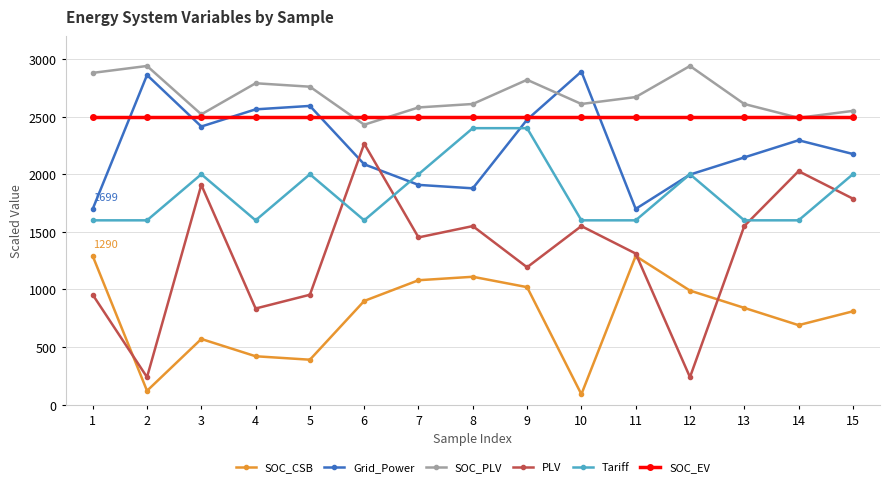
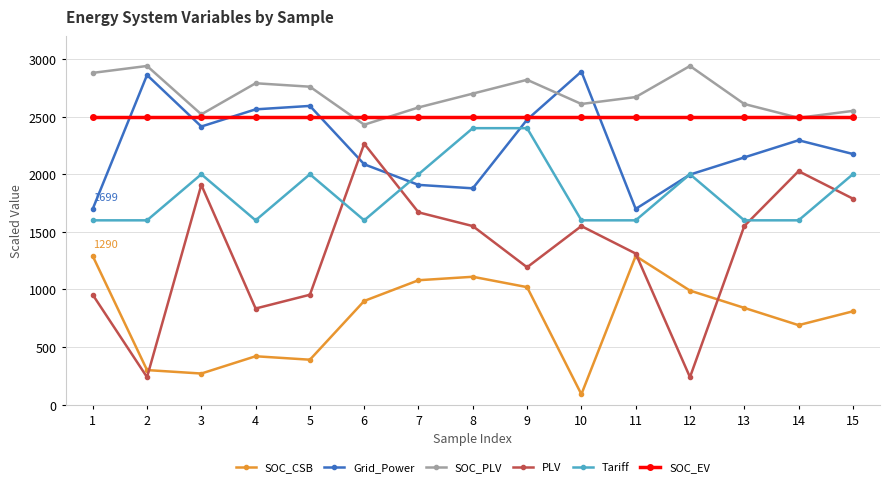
  {
    "SOC_CSB": {
-     "2": 120,
-     "3": 570,
+     "2": 300,
+     "3": 270,
      "4": 420,
      "5": 390,
      "6": 900,
      "7": 1080,
      "8": 1110,
      "9": 1020,
      "10": 90,
      "12": 990,
      "13": 840,
      "14": 690,
      "15": 810
    },
    "Grid_Power": {
      "1": 1699
    },
    "SOC_PLV": {
      "1": 2880,
      "2": 2940,
      "4": 2790,
      "5": 2760,
      "6": 2430,
      "7": 2580,
-     "8": 2610,
+     "8": 2700,
      "9": 2820,
      "10": 2610,
      "11": 2670,
      "12": 2940,
      "13": 2610,
      "15": 2550
    },
    "PLV": {
      "1": 950,
      "2": 240,
      "3": 1910,
      "4": 830,
      "5": 950,
      "6": 2270,
-     "7": 1450,
+     "7": 1670,
      "8": 1550,
      "9": 1190,
      "10": 1550,
      "12": 240,
      "13": 1550,
      "14": 2030,
      "15": 1790
    },
    "Tariff": {
      "1": 1600,
      "2": 1600,
      "3": 2000,
      "4": 1600,
      "5": 2000,
      "6": 1600,
      "7": 2000,
      "8": 2400,
      "9": 2400,
      "10": 1600,
      "11": 1600,
      "13": 1600,
      "14": 1600,
      "15": 2000
    },
    "SOC_EV": {
      "1": 2500,
      "2": 2500,
      "4": 2500,
      "5": 2500,
      "6": 2500,
      "7": 2500,
      "8": 2500,
      "9": 2500,
      "10": 2500,
      "11": 2500,
      "12": 2500,
      "13": 2500,
      "15": 2500
    }
  }
